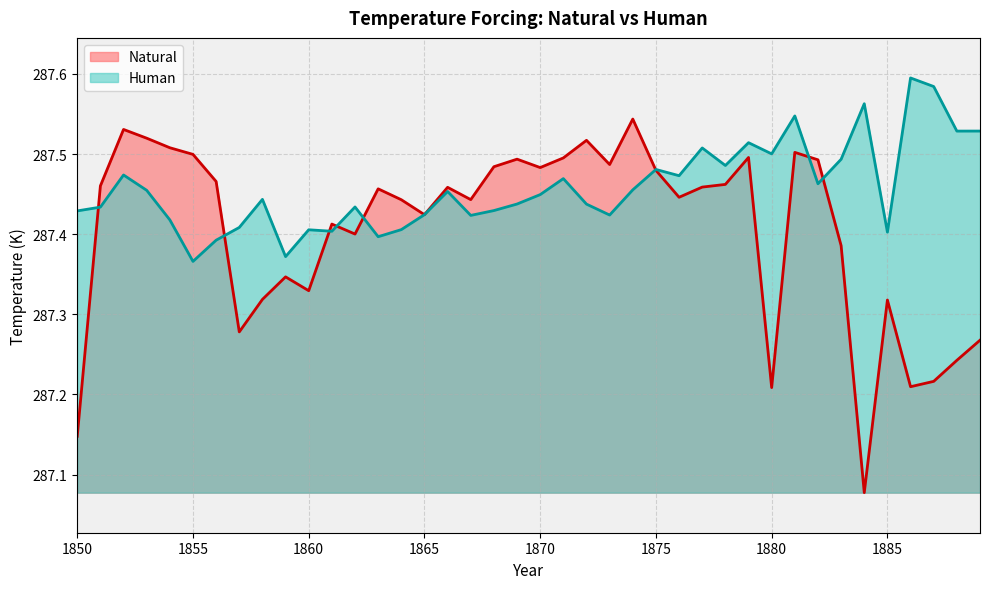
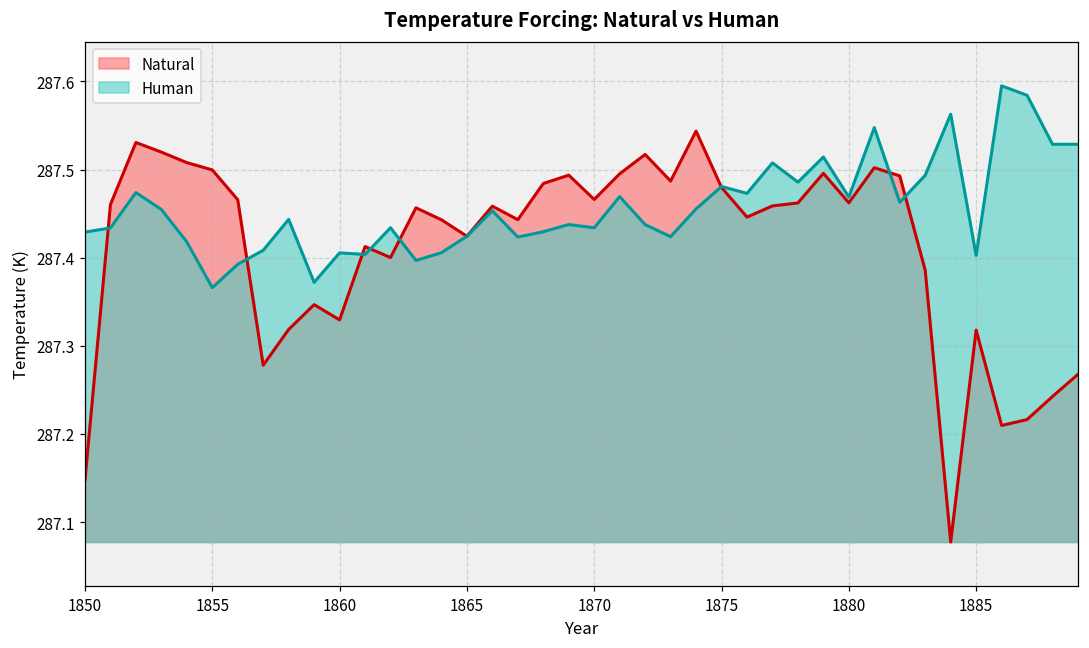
  {
    "Natural": {
      "1850": 287.15,
      "1855": 287.50,
      "1860": 287.33,
-     "1870": 287.48,
-     "1880": 287.21,
+     "1870": 287.47,
+     "1880": 287.46,
      "1885": 287.32
    },
    "Human": {
      "1850": 287.43,
      "1855": 287.37,
      "1860": 287.41,
-     "1870": 287.45,
-     "1880": 287.50,
+     "1870": 287.43,
+     "1880": 287.47,
      "1885": 287.40
    }
  }
